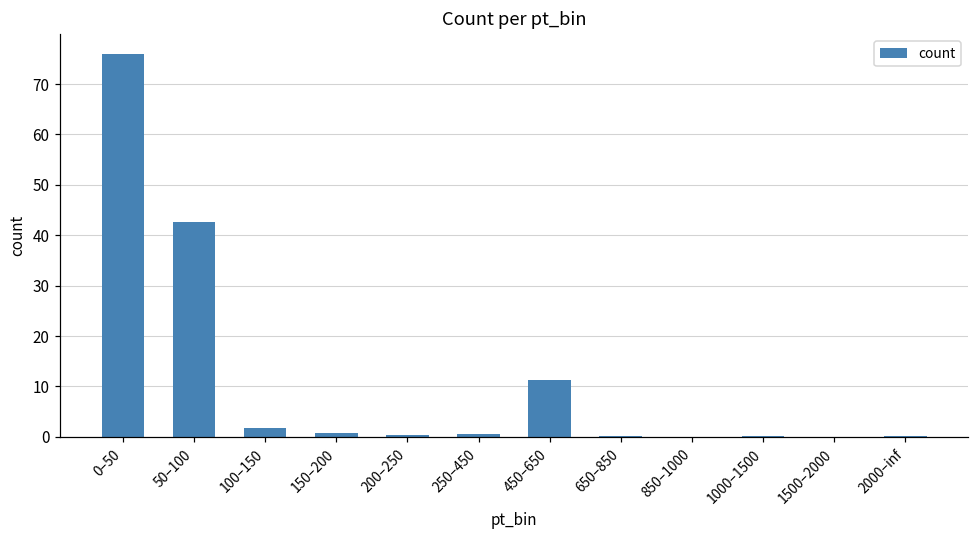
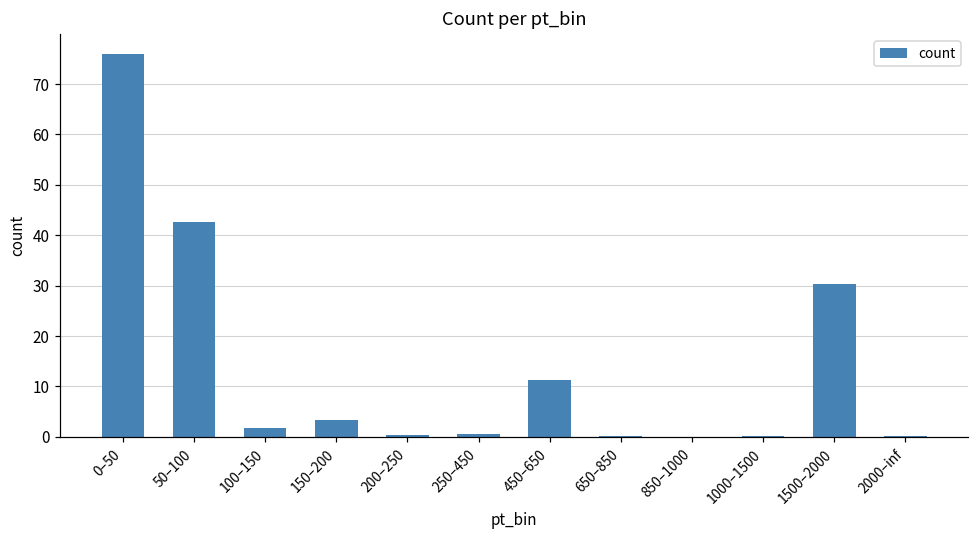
  {
    "0–50": 76,
    "50–100": 43,
    "100–150": 2,
-   "150–200": 1,
+   "150–200": 3,
    "250–450": 1,
    "450–650": 11,
-   "1500–2000": 0
+   "1500–2000": 30
  }
